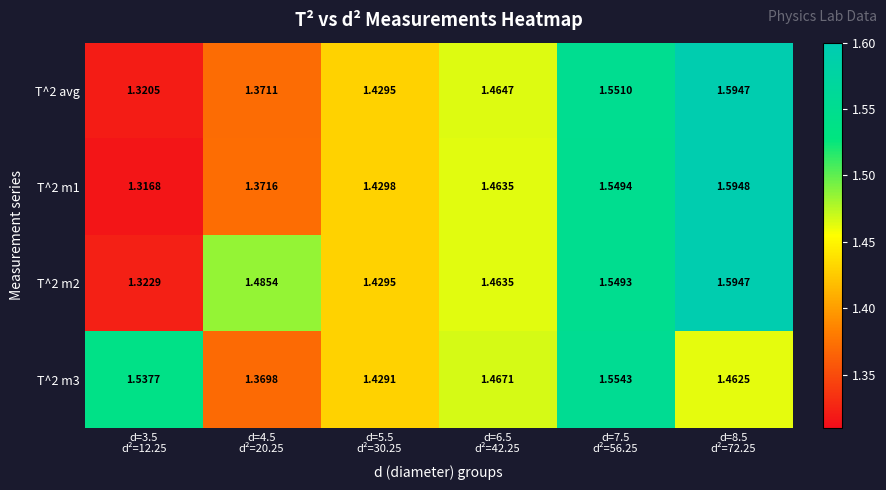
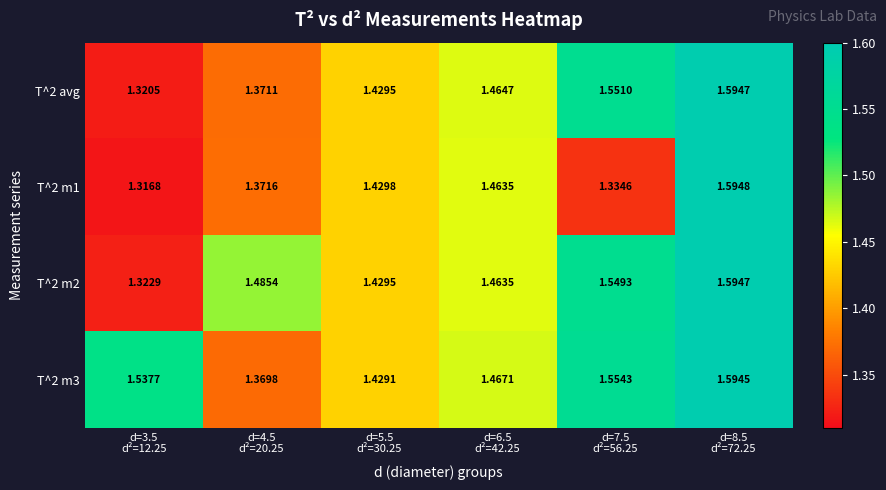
  {
    "T^2 avg": {
      "d=3.5 d²=12.25": 1.3205,
      "d=4.5 d²=20.25": 1.3711,
      "d=5.5 d²=30.25": 1.4295,
      "d=6.5 d²=42.25": 1.4647,
      "d=7.5 d²=56.25": 1.5510,
      "d=8.5 d²=72.25": 1.5947
    },
    "T^2 m1": {
      "d=3.5 d²=12.25": 1.3168,
      "d=4.5 d²=20.25": 1.3716,
      "d=5.5 d²=30.25": 1.4298,
      "d=6.5 d²=42.25": 1.4635,
-     "d=7.5 d²=56.25": 1.5494,
+     "d=7.5 d²=56.25": 1.3346,
      "d=8.5 d²=72.25": 1.5948
    },
    "T^2 m2": {
      "d=3.5 d²=12.25": 1.3229,
      "d=4.5 d²=20.25": 1.4854,
      "d=5.5 d²=30.25": 1.4295,
      "d=6.5 d²=42.25": 1.4635,
      "d=7.5 d²=56.25": 1.5493,
      "d=8.5 d²=72.25": 1.5947
    },
    "T^2 m3": {
      "d=3.5 d²=12.25": 1.5377,
      "d=4.5 d²=20.25": 1.3698,
      "d=5.5 d²=30.25": 1.4291,
      "d=6.5 d²=42.25": 1.4671,
      "d=7.5 d²=56.25": 1.5543,
-     "d=8.5 d²=72.25": 1.4625
+     "d=8.5 d²=72.25": 1.5945
    }
  }
